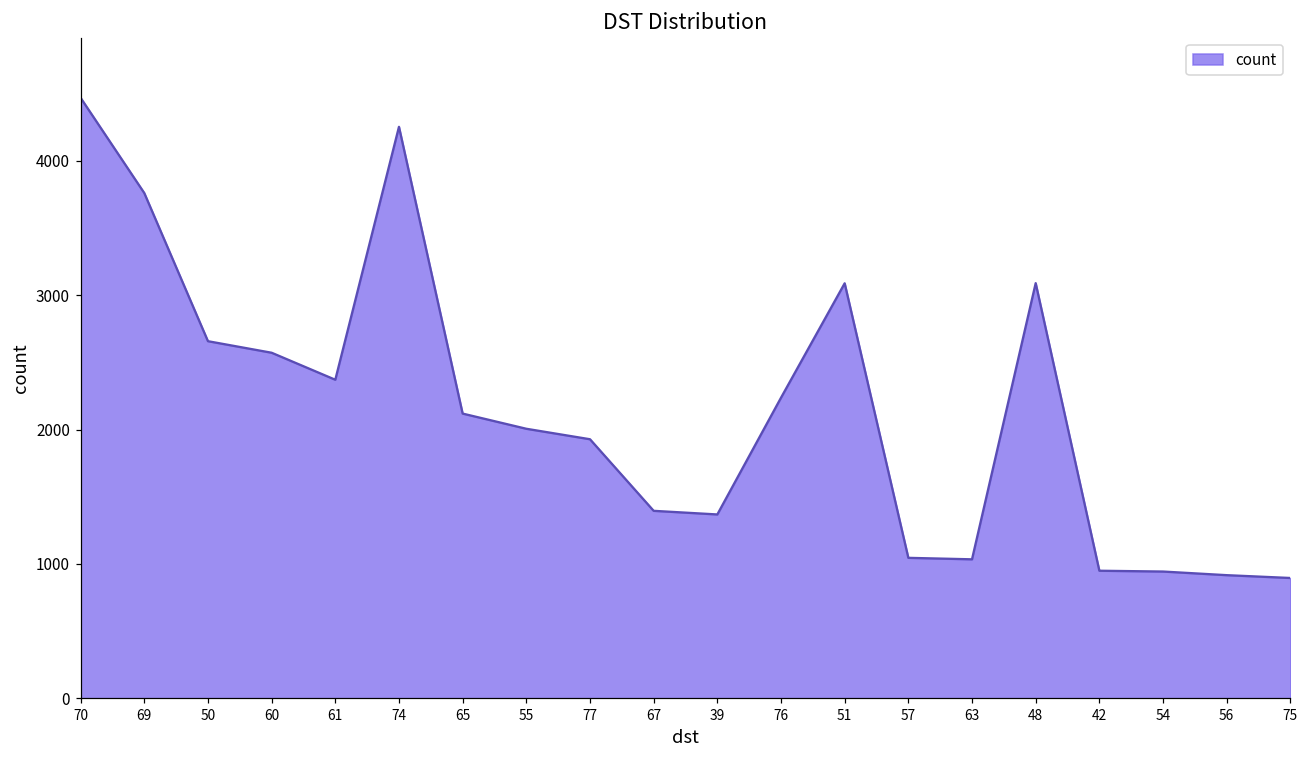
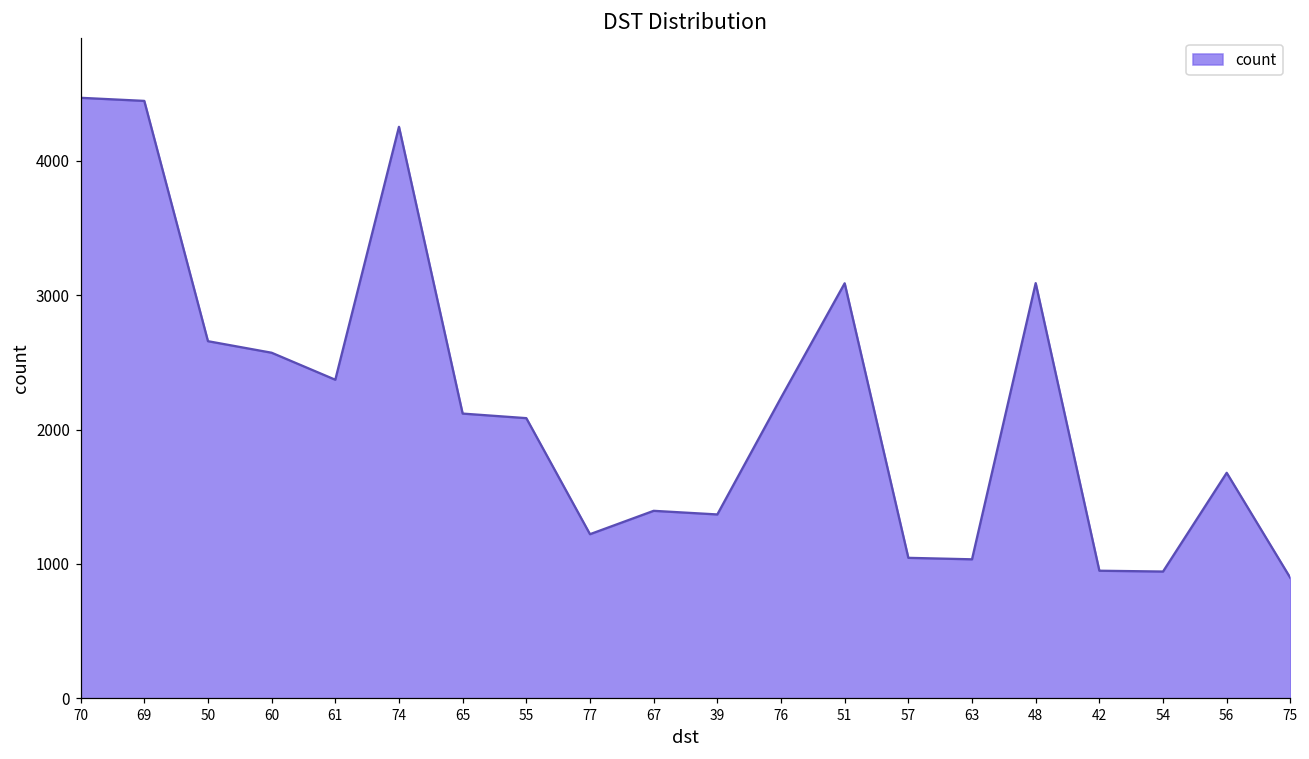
  {
    "70": 4470,
-   "69": 3760,
+   "69": 4450,
    "50": 2660,
    "60": 2570,
    "61": 2370,
    "74": 4250,
    "65": 2120,
-   "55": 2010,
-   "77": 1930,
+   "55": 2090,
+   "77": 1220,
    "67": 1400,
    "39": 1370,
    "76": 2240,
    "51": 3090,
    "57": 1050,
    "63": 1030,
    "48": 3090,
    "42": 950,
    "54": 940,
-   "56": 920,
+   "56": 1680,
    "75": 900
  }
